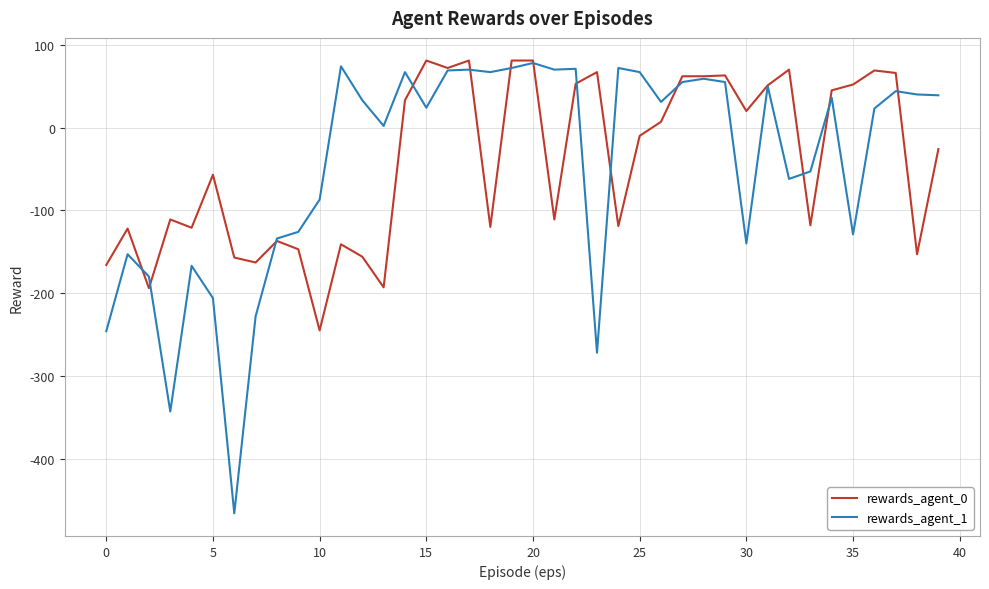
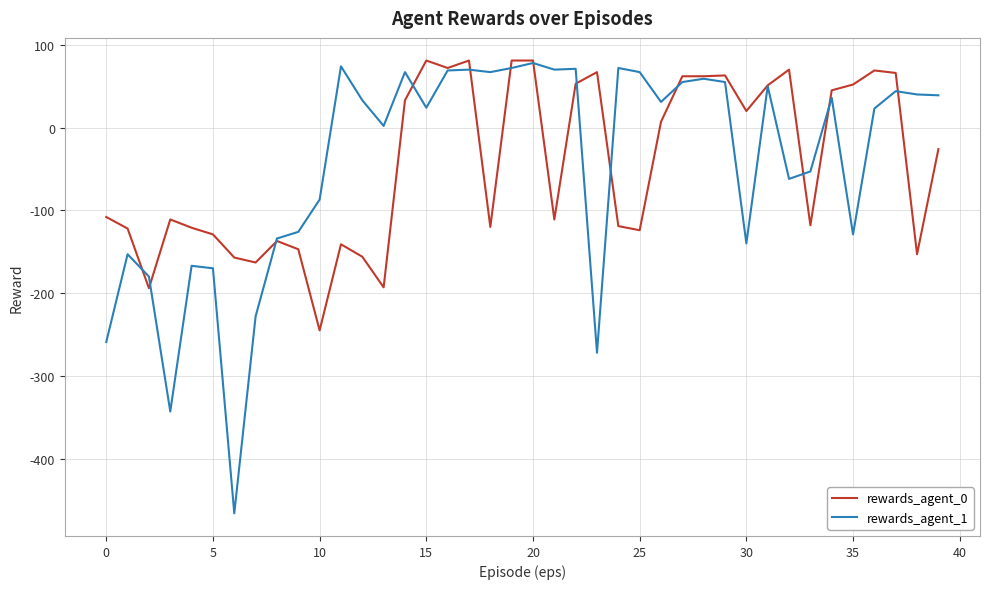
  {
    "rewards_agent_0": {
-     "0": -170,
-     "5": -60,
+     "0": -110,
+     "5": -130,
      "10": -250,
      "15": 80,
-     "25": -10,
+     "25": -120,
      "30": 20,
      "35": 50
    },
    "rewards_agent_1": {
-     "0": -250,
-     "5": -210,
+     "0": -260,
+     "5": -170,
      "10": -90,
      "15": 20,
      "25": 70,
      "30": -140,
      "35": -130
    }
  }
